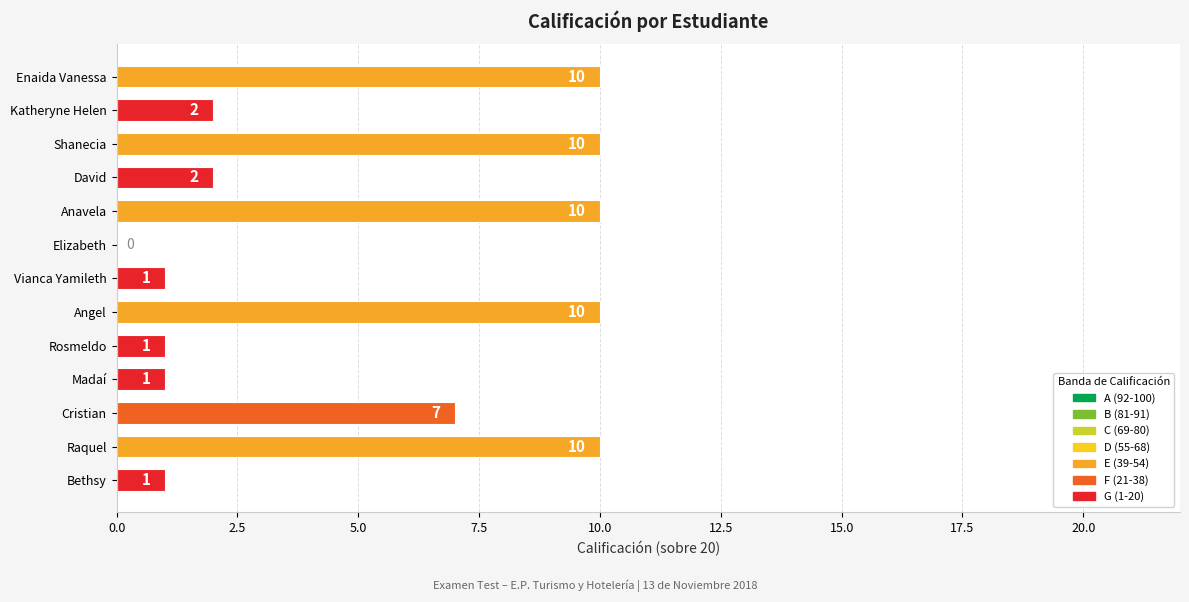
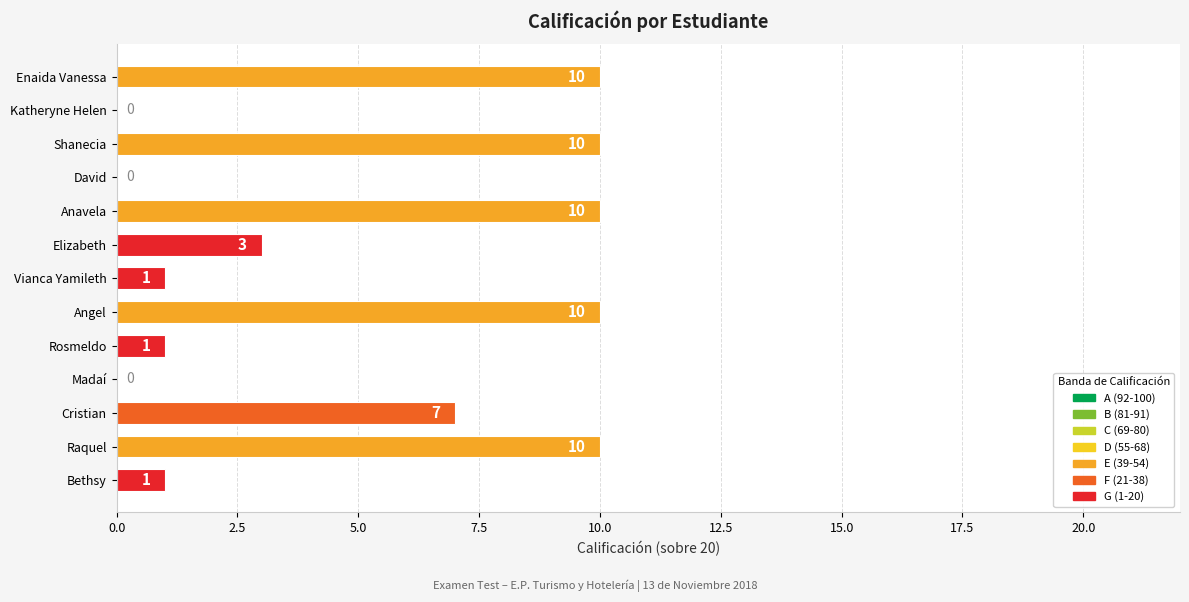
  {
    "Enaida Vanessa": 10,
-   "Katheryne Helen": 2,
+   "Katheryne Helen": 0,
    "Shanecia": 10,
-   "David": 2,
+   "David": 0,
    "Anavela": 10,
-   "Elizabeth": 0,
+   "Elizabeth": 3,
    "Vianca Yamileth": 1,
    "Angel": 10,
    "Rosmeldo": 1,
-   "Madaí": 1,
+   "Madaí": 0,
    "Cristian": 7,
    "Raquel": 10,
    "Bethsy": 1
  }
